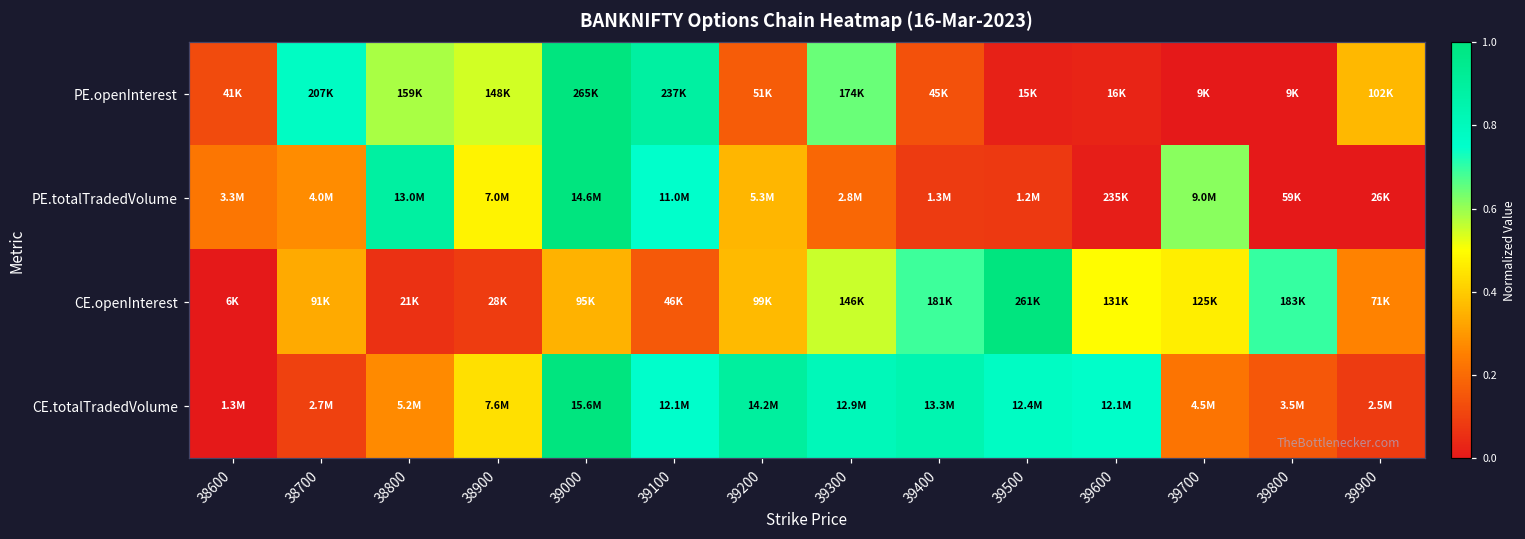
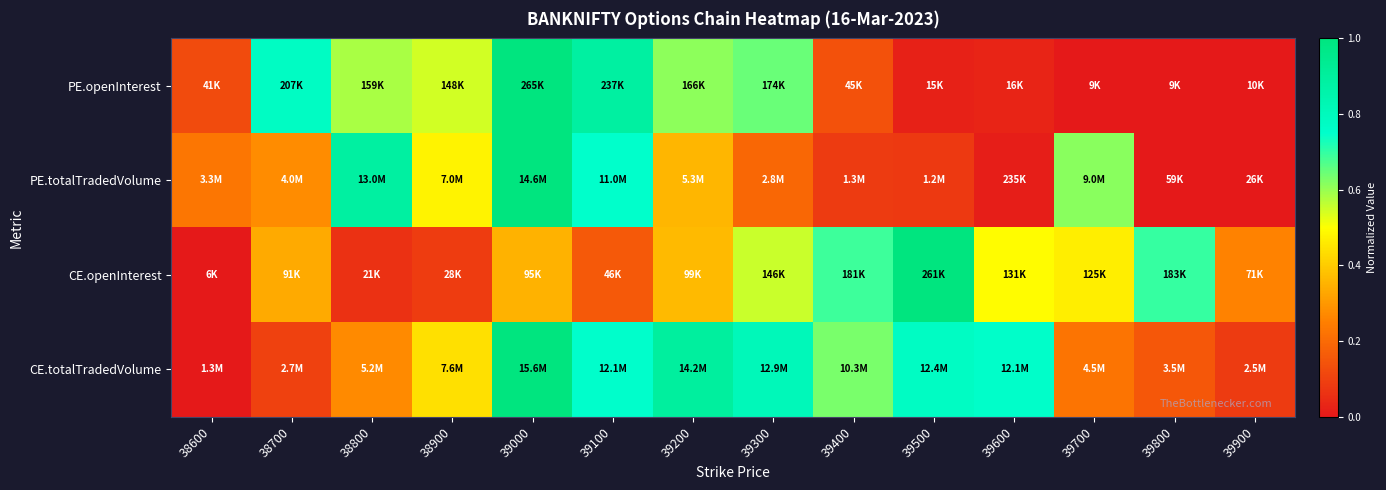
  {
    "PE.openInterest": {
      "38600": "41K",
      "38700": "207K",
      "38800": "159K",
      "38900": "148K",
      "39000": "265K",
      "39100": "237K",
-     "39200": "51K",
+     "39200": "166K",
      "39300": "174K",
      "39400": "45K",
      "39500": "15K",
      "39600": "16K",
      "39700": "9K",
      "39800": "9K",
-     "39900": "102K"
+     "39900": "10K"
    },
    "PE.totalTradedVolume": {
      "38600": "3.3M",
      "38700": "4.0M",
      "38800": "13.0M",
      "38900": "7.0M",
      "39000": "14.6M",
      "39100": "11.0M",
      "39200": "5.3M",
      "39300": "2.8M",
      "39400": "1.3M",
      "39500": "1.2M",
      "39600": "235K",
      "39700": "9.0M",
      "39800": "59K",
      "39900": "26K"
    },
    "CE.openInterest": {
      "38600": "6K",
      "38700": "91K",
      "38800": "21K",
      "38900": "28K",
      "39000": "95K",
      "39100": "46K",
      "39200": "99K",
      "39300": "146K",
      "39400": "181K",
      "39500": "261K",
      "39600": "131K",
      "39700": "125K",
      "39800": "183K",
      "39900": "71K"
    },
    "CE.totalTradedVolume": {
      "38600": "1.3M",
      "38700": "2.7M",
      "38800": "5.2M",
      "38900": "7.6M",
      "39000": "15.6M",
      "39100": "12.1M",
      "39200": "14.2M",
      "39300": "12.9M",
-     "39400": "13.3M",
+     "39400": "10.3M",
      "39500": "12.4M",
      "39600": "12.1M",
      "39700": "4.5M",
      "39800": "3.5M"
    }
  }
